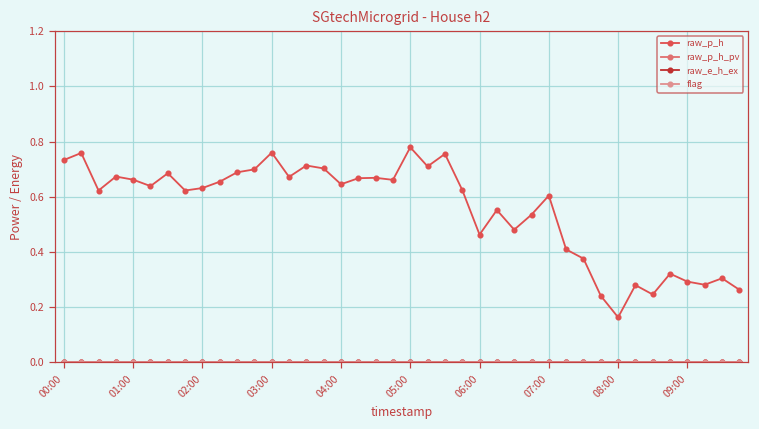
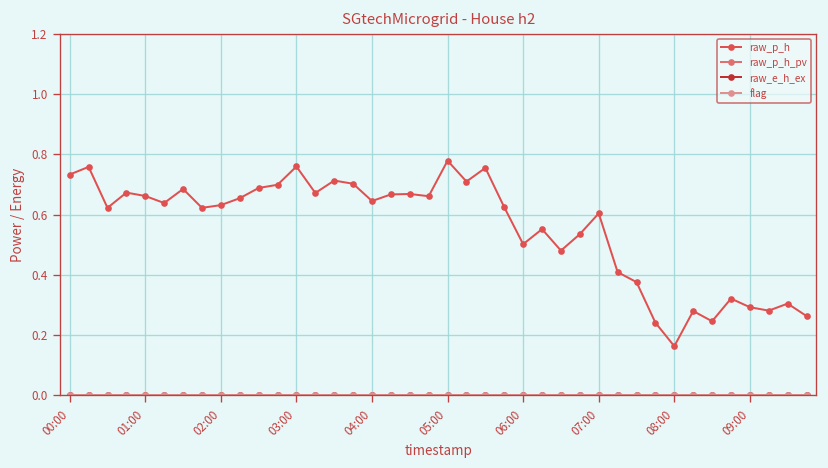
  {
    "raw_p_h": {
      "00:00": 0.73,
      "01:00": 0.66,
      "02:00": 0.63,
      "03:00": 0.76,
      "04:00": 0.65,
      "05:00": 0.78,
-     "06:00": 0.46,
+     "06:00": 0.50,
      "07:00": 0.60,
      "08:00": 0.16,
      "09:00": 0.29
    },
    "flag": {
      "00:00": 0.00,
      "01:00": 0.00,
      "02:00": 0.00,
      "03:00": 0.00,
      "04:00": 0.00,
      "05:00": 0.00,
      "06:00": 0.00,
      "07:00": 0.00,
      "08:00": 0.00,
      "09:00": 0.00
    }
  }
